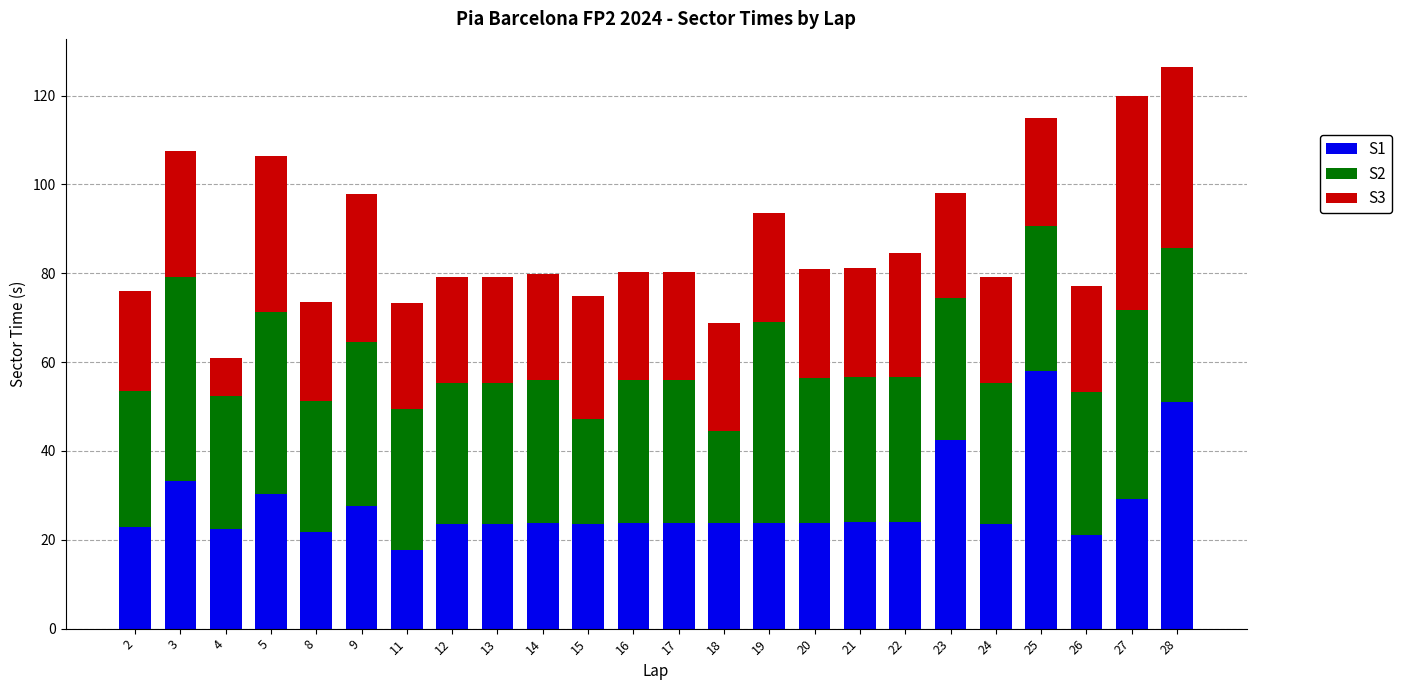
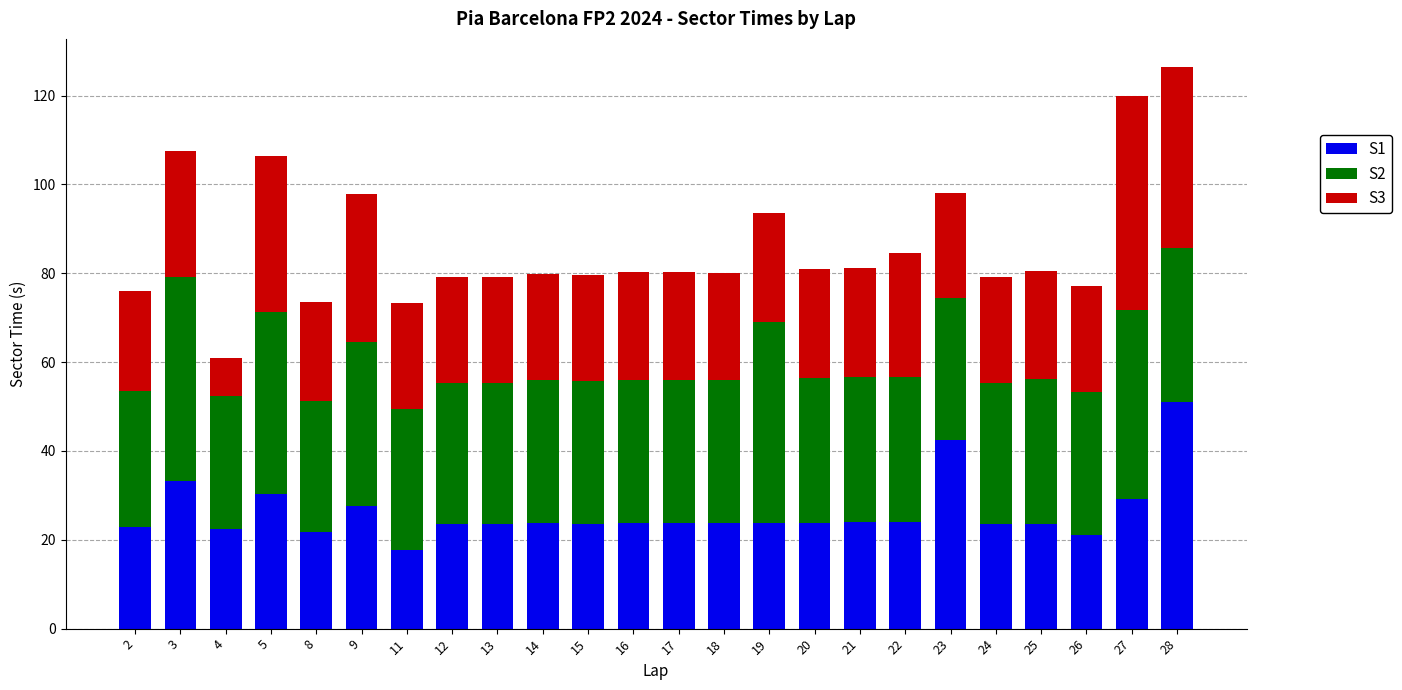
  {
    "S1": {
      "2": 23,
      "3": 33,
      "4": 22,
      "5": 30,
      "8": 22,
      "9": 28,
      "11": 18,
      "12": 24,
      "13": 23,
      "14": 24,
      "15": 24,
      "16": 24,
      "17": 24,
      "18": 24,
      "19": 24,
      "20": 24,
      "21": 24,
      "22": 24,
      "23": 43,
      "24": 24,
-     "25": 58,
+     "25": 24,
      "26": 21,
      "27": 29,
      "28": 51
    },
    "S2": {
      "2": 31,
      "3": 46,
      "4": 30,
      "5": 41,
      "8": 29,
      "9": 37,
      "11": 32,
      "12": 32,
      "13": 32,
      "14": 32,
-     "15": 24,
+     "15": 32,
      "16": 32,
      "17": 32,
-     "18": 21,
+     "18": 32,
      "19": 45,
      "20": 33,
      "21": 33,
      "22": 33,
      "23": 32,
      "24": 32,
      "25": 33,
      "26": 32,
      "27": 43,
      "28": 35
    },
    "S3": {
      "2": 23,
      "3": 28,
      "4": 9,
      "5": 35,
      "8": 22,
      "9": 33,
      "11": 24,
      "12": 24,
      "13": 24,
      "14": 24,
-     "15": 28,
+     "15": 24,
      "16": 24,
      "17": 24,
      "18": 24,
      "19": 25,
      "20": 25,
      "21": 25,
      "22": 28,
      "23": 24,
      "24": 24,
      "25": 24,
      "26": 24,
      "27": 48,
      "28": 41
    }
  }
